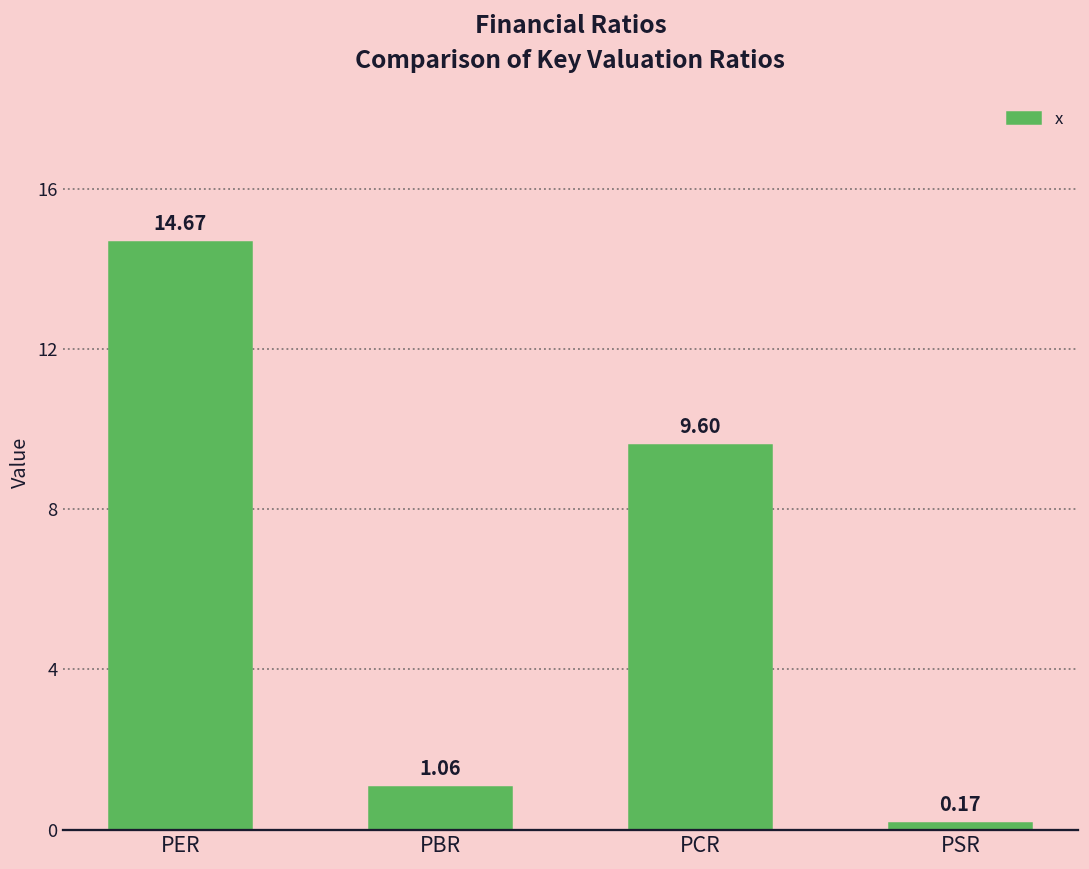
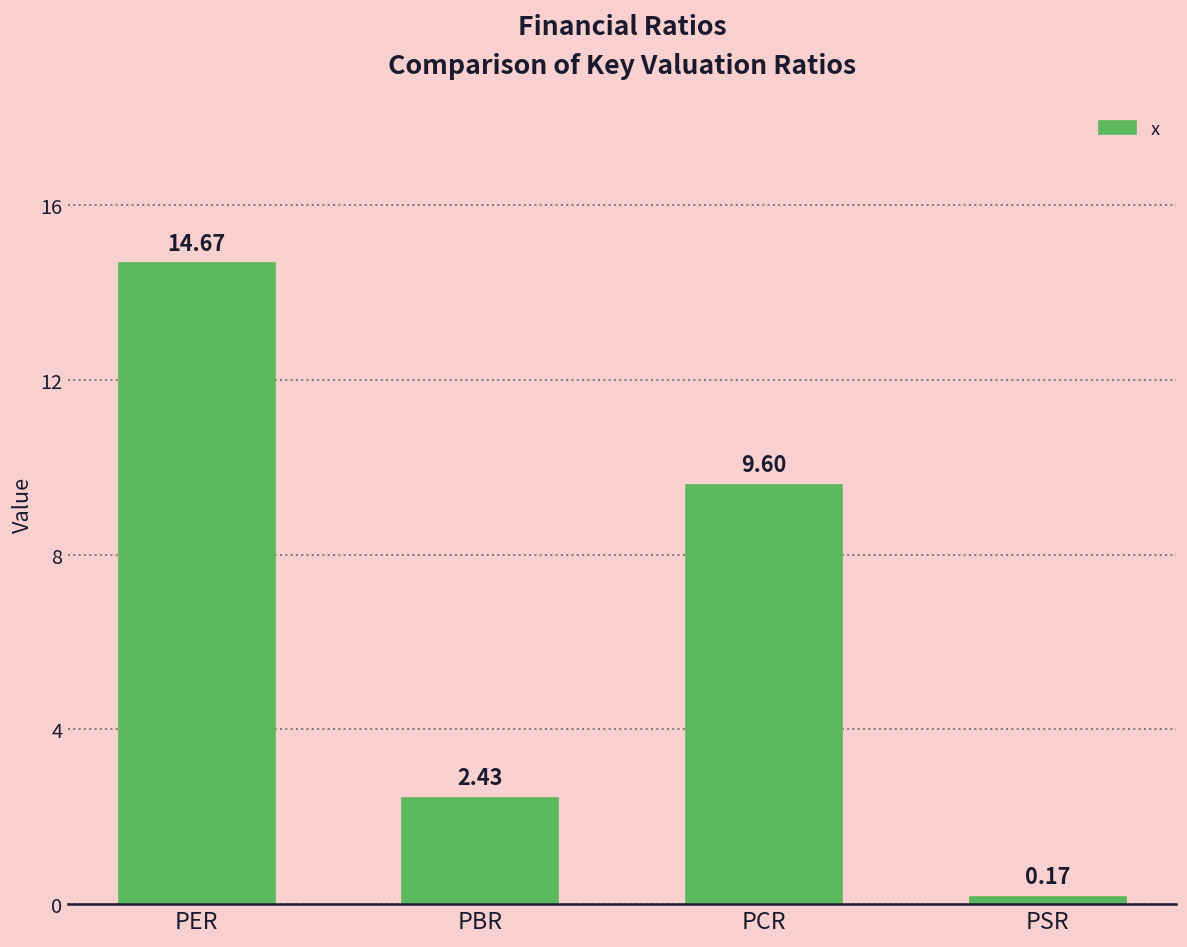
  {
    "PER": 14.67,
-   "PBR": 1.06,
+   "PBR": 2.43,
    "PCR": 9.60,
    "PSR": 0.17
  }
